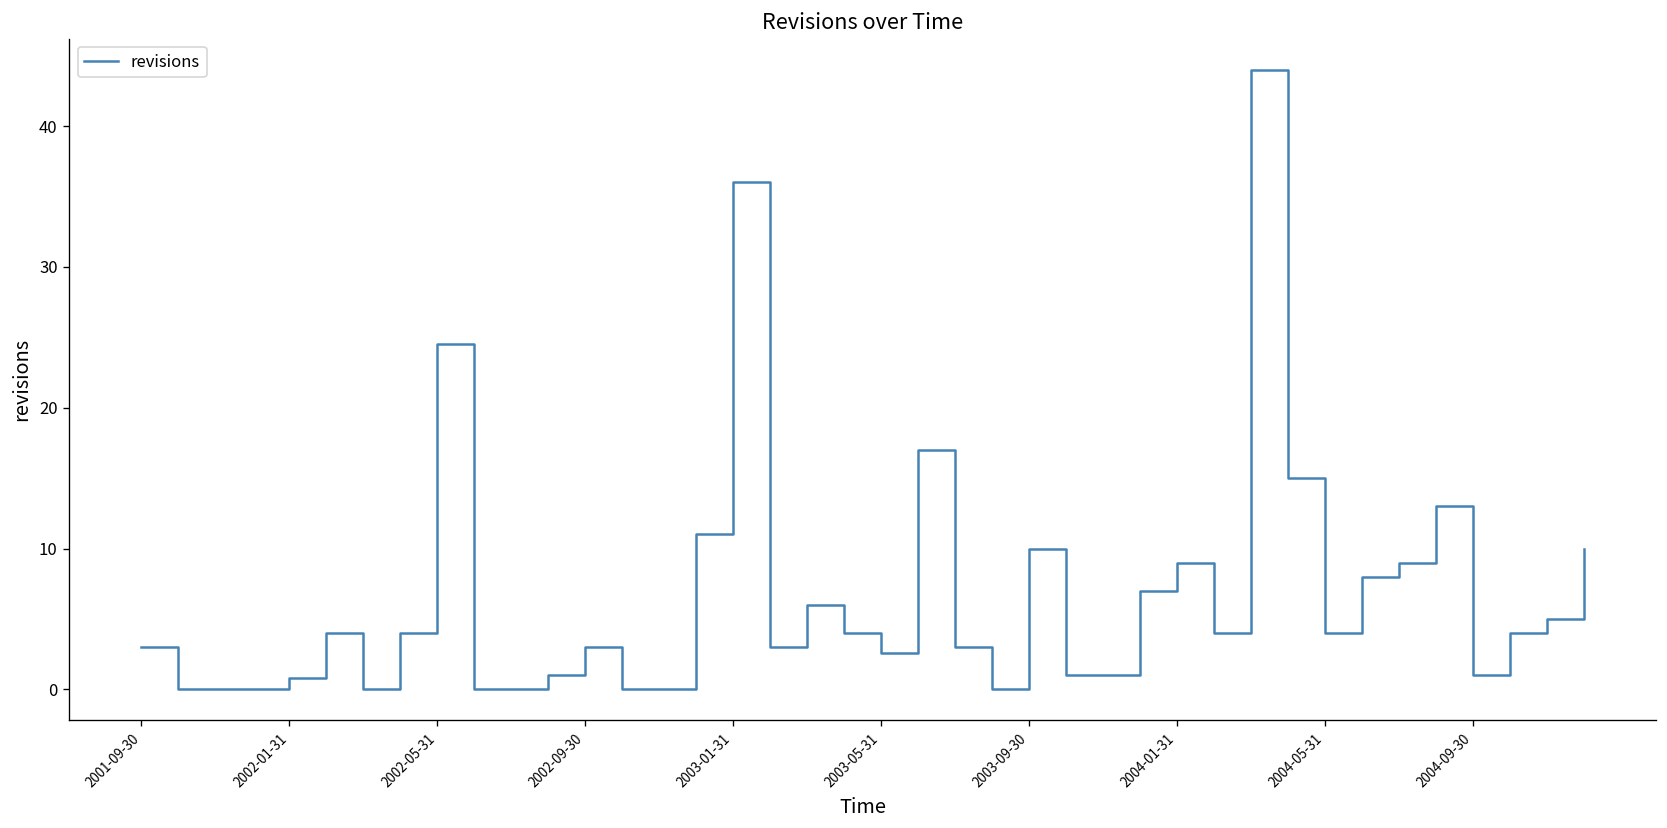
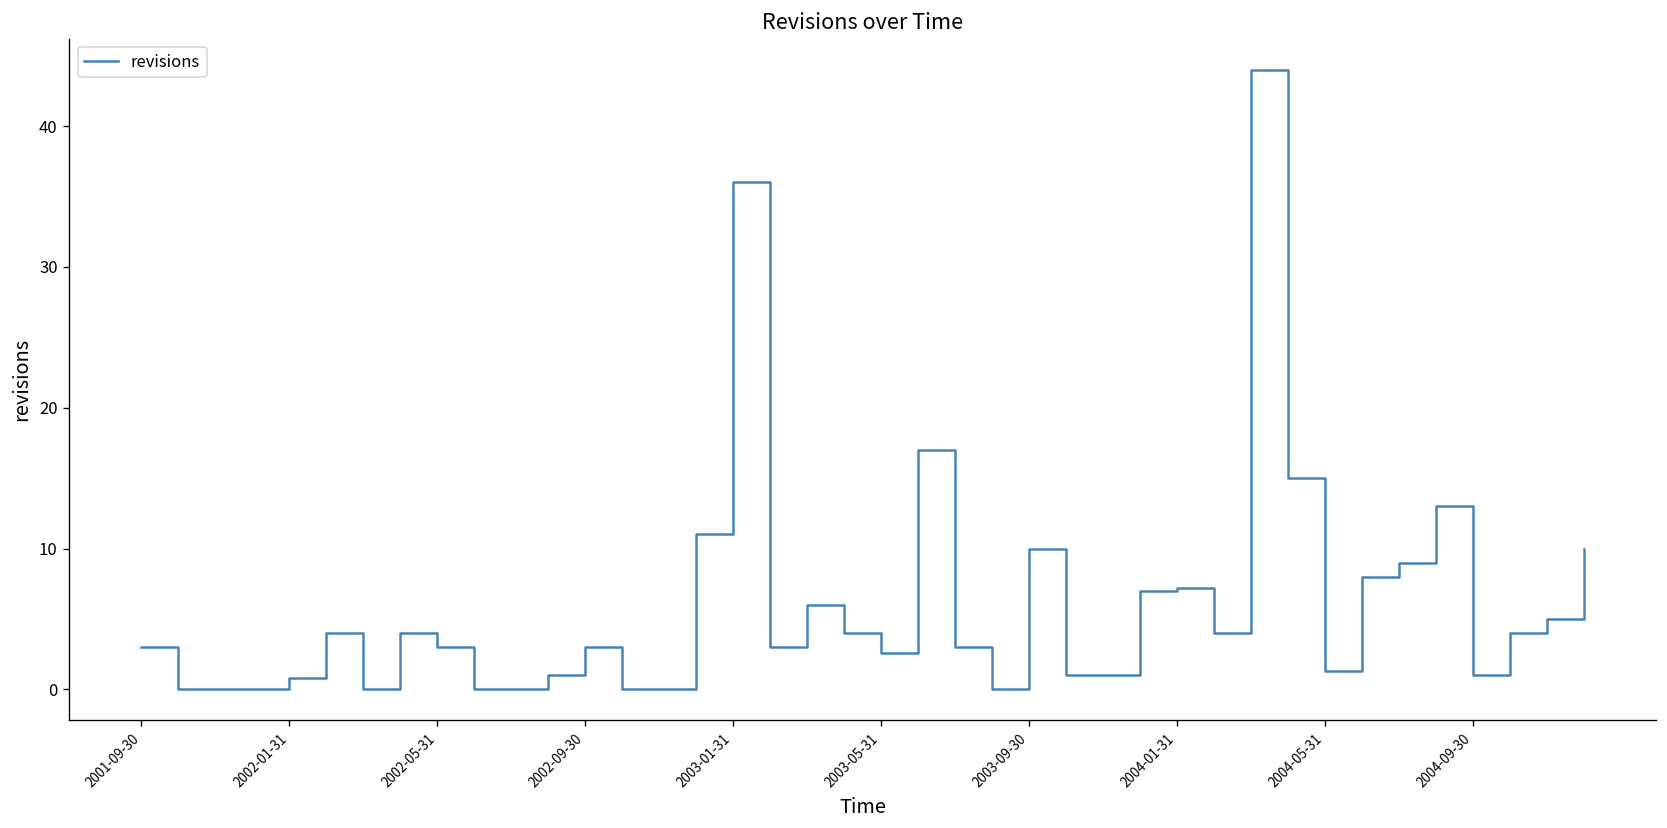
  {
    "2001-09-30": 3.0,
    "2002-01-31": 0.8,
-   "2002-05-31": 24.5,
+   "2002-05-31": 3.0,
    "2002-09-30": 3.0,
    "2003-01-31": 36.0,
    "2003-05-31": 2.6,
    "2003-09-30": 10.0,
-   "2004-01-31": 9.0,
-   "2004-05-31": 4.0,
+   "2004-01-31": 7.2,
+   "2004-05-31": 1.3,
    "2004-09-30": 1.0
  }
